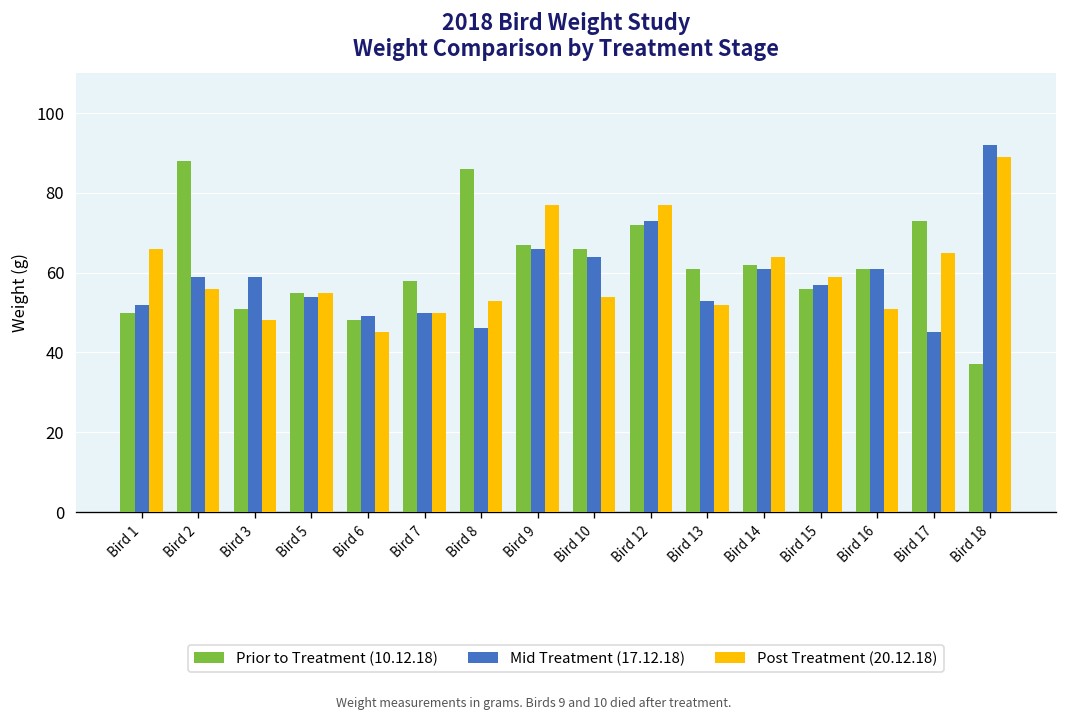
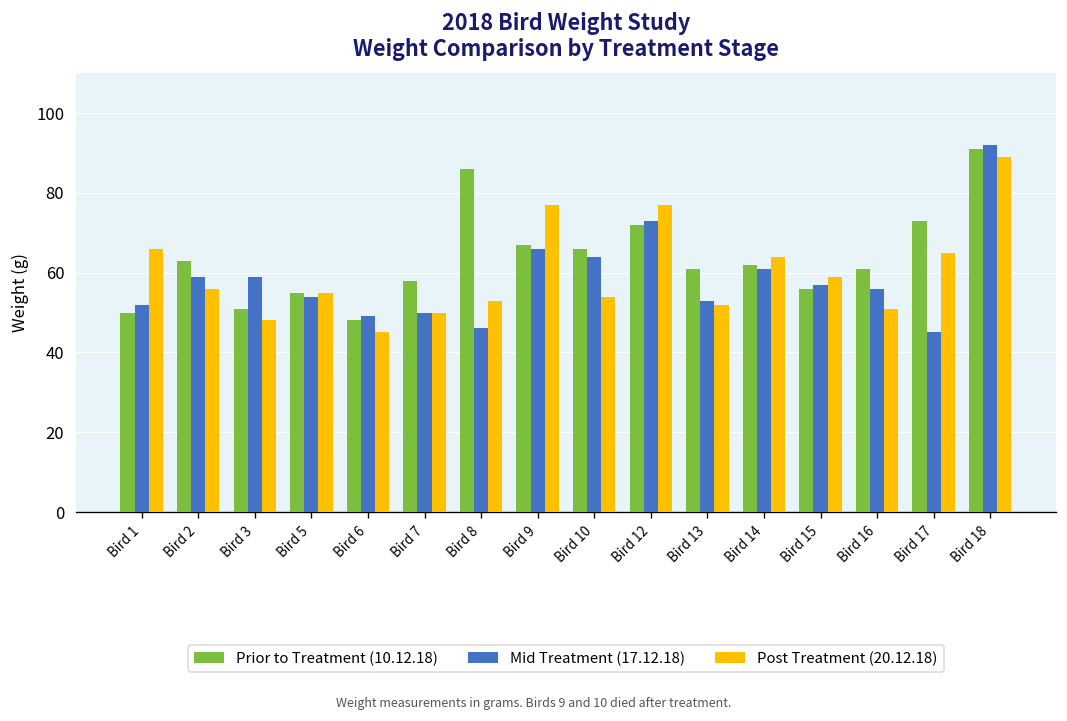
  {
    "Prior to Treatment (10.12.18)": {
      "Bird 1": 50,
-     "Bird 2": 88,
+     "Bird 2": 63,
      "Bird 3": 51,
      "Bird 5": 55,
      "Bird 6": 48,
      "Bird 7": 58,
      "Bird 8": 86,
      "Bird 9": 67,
      "Bird 10": 66,
      "Bird 12": 72,
      "Bird 13": 61,
      "Bird 14": 62,
      "Bird 15": 56,
      "Bird 16": 61,
      "Bird 17": 73,
-     "Bird 18": 37
+     "Bird 18": 91
    },
    "Mid Treatment (17.12.18)": {
      "Bird 1": 52,
      "Bird 2": 59,
      "Bird 3": 59,
      "Bird 5": 54,
      "Bird 6": 49,
      "Bird 7": 50,
      "Bird 8": 46,
      "Bird 9": 66,
      "Bird 10": 64,
      "Bird 12": 73,
      "Bird 13": 53,
      "Bird 14": 61,
      "Bird 15": 57,
-     "Bird 16": 61,
+     "Bird 16": 56,
      "Bird 17": 45,
      "Bird 18": 92
    },
    "Post Treatment (20.12.18)": {
      "Bird 1": 66,
      "Bird 2": 56,
      "Bird 3": 48,
      "Bird 5": 55,
      "Bird 6": 45,
      "Bird 7": 50,
      "Bird 8": 53,
      "Bird 9": 77,
      "Bird 10": 54,
      "Bird 12": 77,
      "Bird 13": 52,
      "Bird 14": 64,
      "Bird 15": 59,
      "Bird 16": 51,
      "Bird 17": 65,
      "Bird 18": 89
    }
  }
